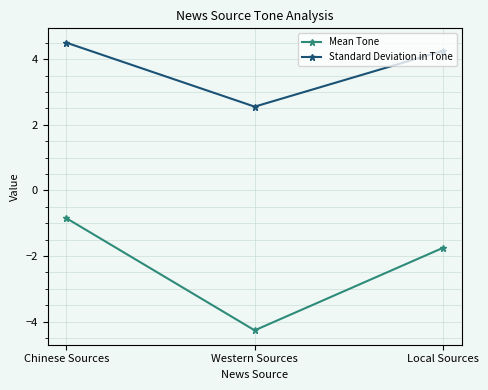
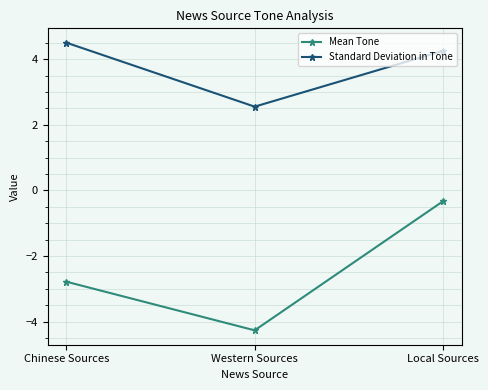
  {
    "Mean Tone": {
-     "Chinese Sources": -0.8,
+     "Chinese Sources": -2.8,
      "Western Sources": -4.3,
-     "Local Sources": -1.8
+     "Local Sources": -0.3
    },
    "Standard Deviation in Tone": {
      "Chinese Sources": 4.5,
      "Western Sources": 2.6
    }
  }
